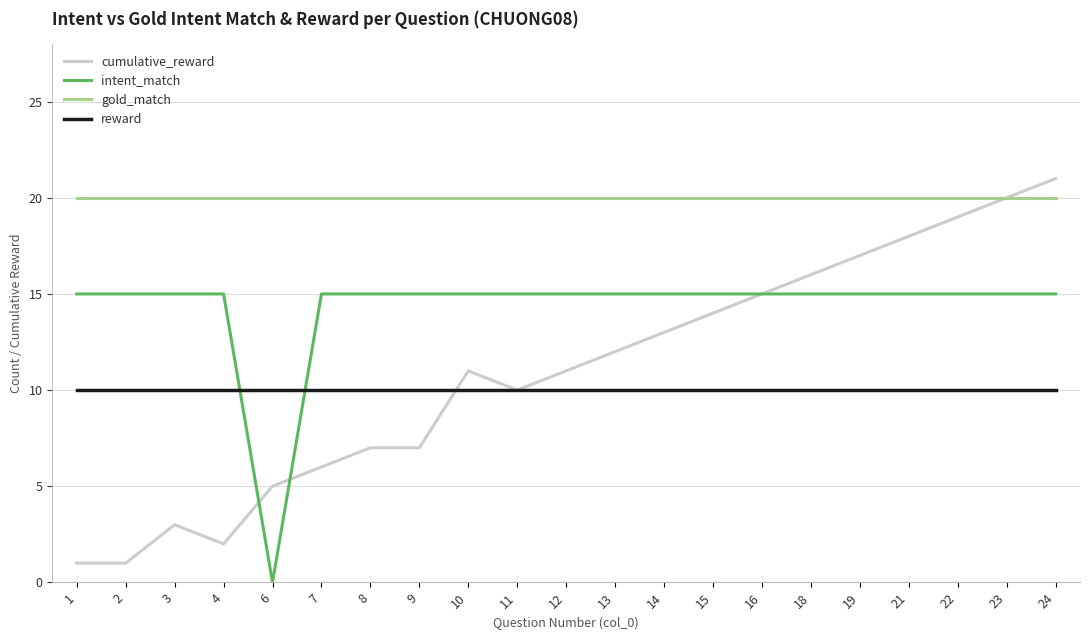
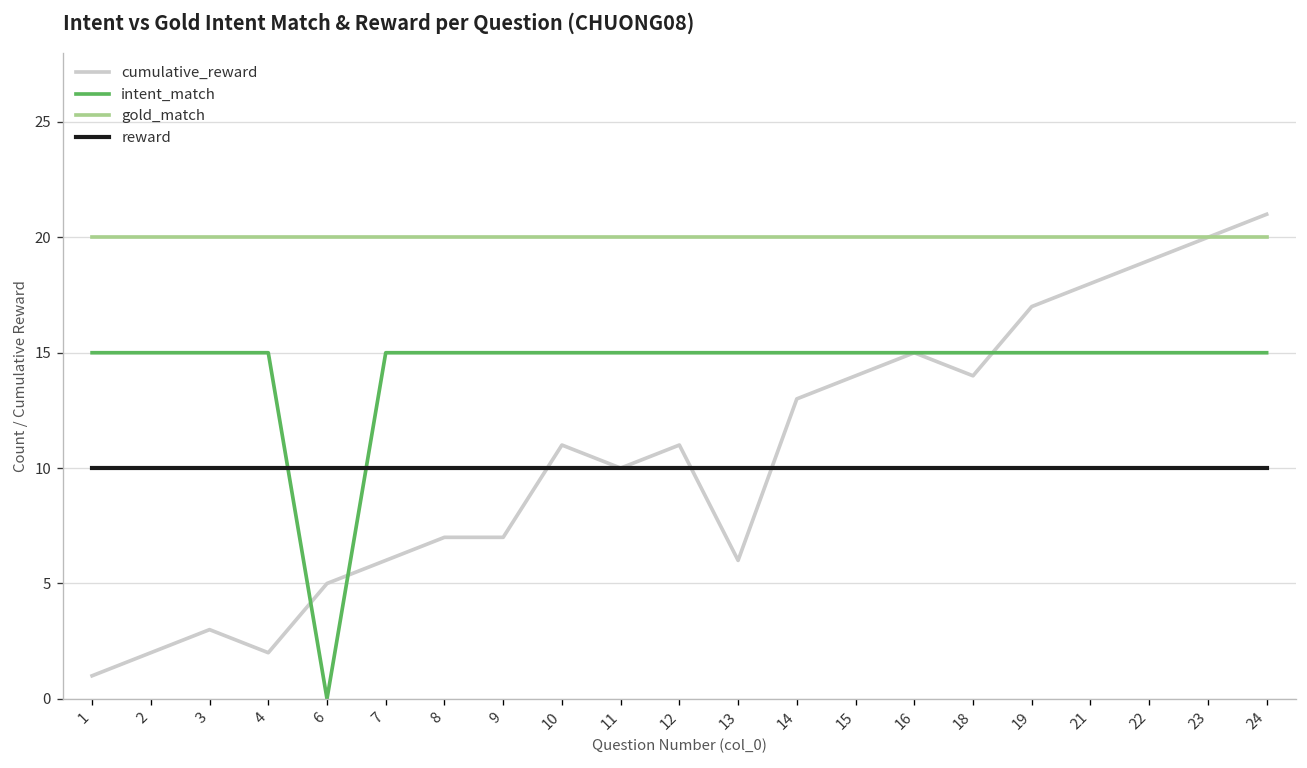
  {
    "cumulative_reward": {
      "1": 1,
-     "2": 1,
+     "2": 2,
      "3": 3,
      "4": 2,
      "6": 5,
      "7": 6,
      "8": 7,
      "9": 7,
      "10": 11,
      "12": 11,
-     "13": 12,
+     "13": 6,
      "14": 13,
      "15": 14,
-     "18": 16,
+     "18": 14,
      "19": 17,
      "21": 18,
      "22": 19,
      "24": 21
    },
    "intent_match": {
      "1": 15,
      "2": 15,
      "3": 15,
      "4": 15,
      "6": 0,
      "7": 15,
      "8": 15,
      "9": 15,
      "10": 15,
      "11": 15,
      "12": 15,
      "13": 15,
      "14": 15,
      "15": 15,
      "18": 15,
      "19": 15,
      "21": 15,
      "22": 15,
      "23": 15,
      "24": 15
    },
    "gold_match": {
      "1": 20,
      "2": 20,
      "3": 20,
      "4": 20,
      "6": 20,
      "7": 20,
      "8": 20,
      "9": 20,
      "10": 20,
      "11": 20,
      "12": 20,
      "13": 20,
      "14": 20,
      "15": 20,
      "16": 20,
      "18": 20,
      "19": 20,
      "21": 20,
      "22": 20,
      "24": 20
    },
    "reward": {
      "1": 10,
      "2": 10,
      "3": 10,
      "4": 10,
      "6": 10,
      "7": 10,
      "8": 10,
      "9": 10,
      "10": 10,
      "12": 10,
      "13": 10,
      "14": 10,
      "15": 10,
      "16": 10,
      "18": 10,
      "19": 10,
      "21": 10,
      "22": 10,
      "23": 10,
      "24": 10
    }
  }
